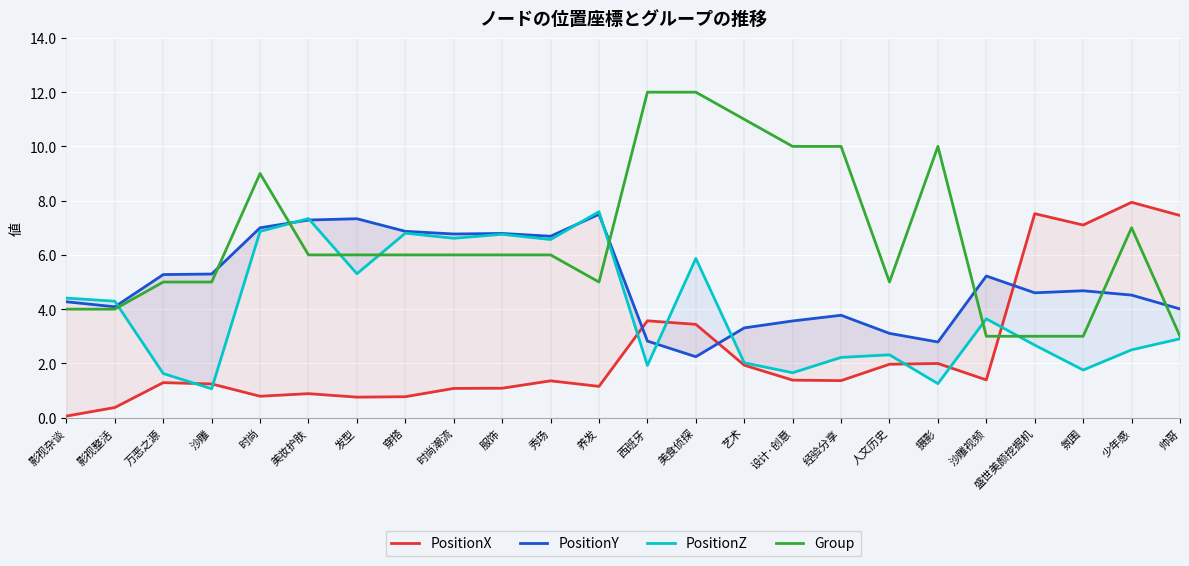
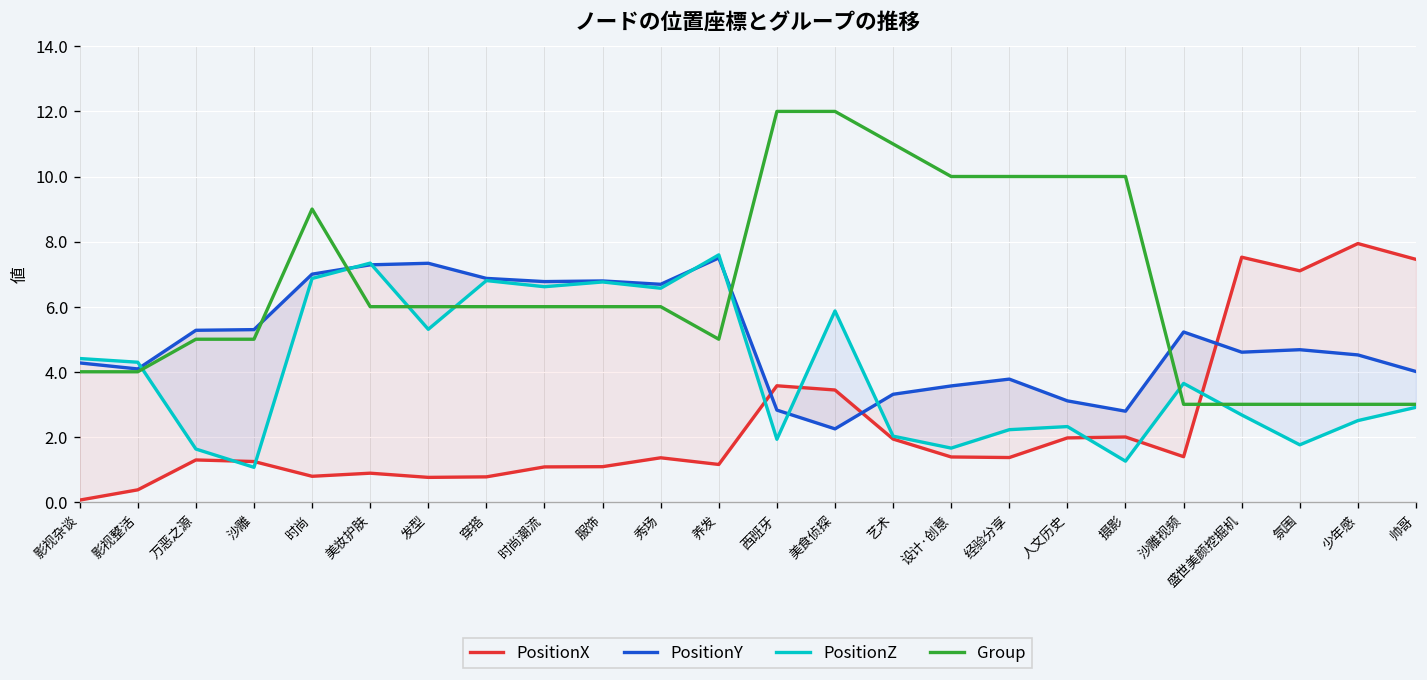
  {
    "PositionZ": {
      "万恶之源": 1.6,
      "沙雕": 1,
      "时尚": 6.9,
      "发型": 5.3,
      "时尚潮流": 6.6,
      "秀场": 6.6,
      "西班牙": 2,
      "设计·创意": 1.7,
      "经验分享": 2.2,
      "人文历史": 2.3,
      "摄影": 1.3,
      "沙雕视频": 3.6,
      "盛世美颜挖掘机": 2.7,
      "氛围": 1.8,
      "少年感": 2.5
    },
    "Group": {
      "影视杂谈": 4,
      "万恶之源": 5,
      "沙雕": 5,
      "时尚": 9,
      "美妆护肤": 6,
      "发型": 6,
      "穿搭": 6,
      "时尚潮流": 6,
      "服饰": 6,
      "秀场": 6,
      "养发": 5,
      "西班牙": 12,
      "美食侦探": 12,
      "艺术": 11,
      "设计·创意": 10,
      "经验分享": 10,
-     "人文历史": 5,
+     "人文历史": 10,
      "摄影": 10,
      "沙雕视频": 3,
      "盛世美颜挖掘机": 3,
      "氛围": 3,
-     "少年感": 7
+     "少年感": 3
    }
  }
